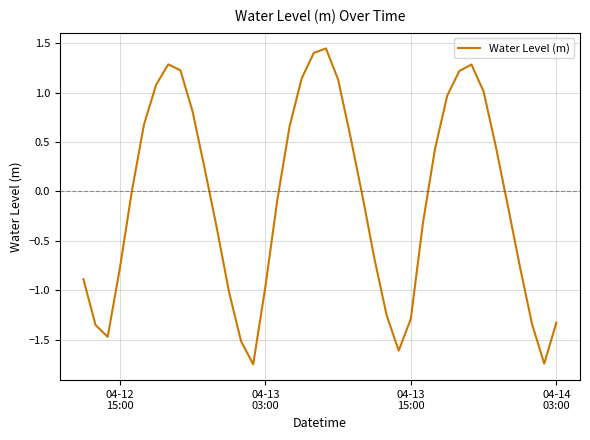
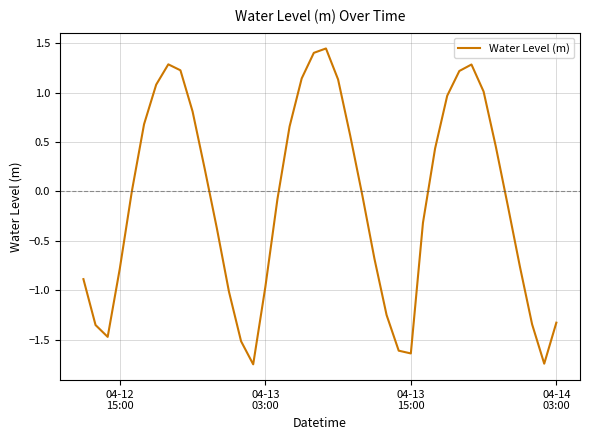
  {
    "04-12 15:00": -0.8,
    "04-13 03:00": -1.0,
-   "04-13 15:00": -1.3,
+   "04-13 15:00": -1.6,
    "04-14 03:00": -1.3
  }
